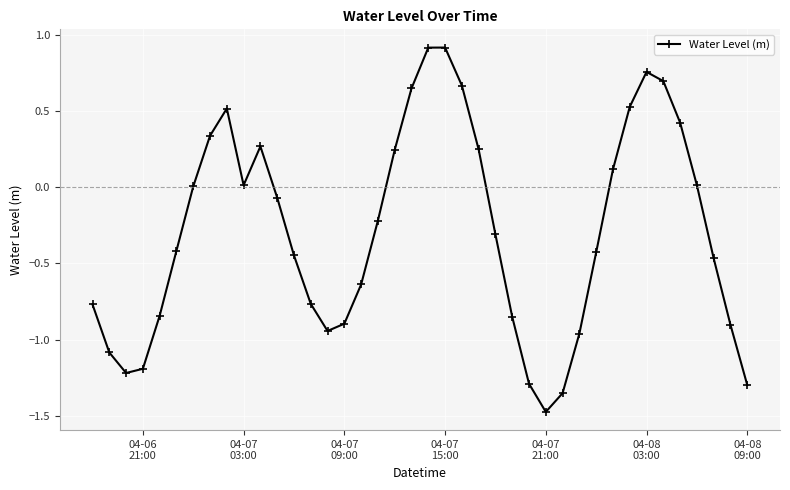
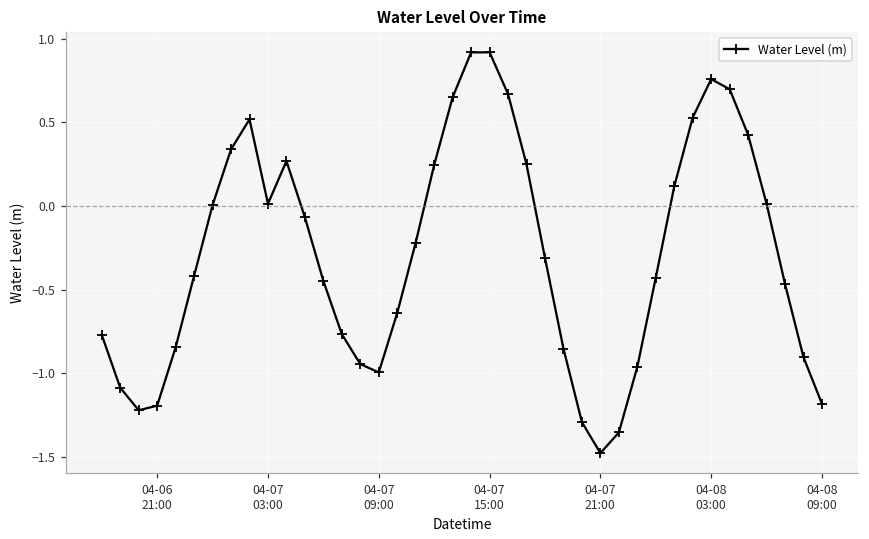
  {
    "04-06 21:00": -1.19,
    "04-07 03:00": 0.01,
-   "04-07 09:00": -0.90,
+   "04-07 09:00": -0.99,
    "04-07 15:00": 0.92,
    "04-07 21:00": -1.48,
    "04-08 03:00": 0.76,
-   "04-08 09:00": -1.30
+   "04-08 09:00": -1.18
  }
